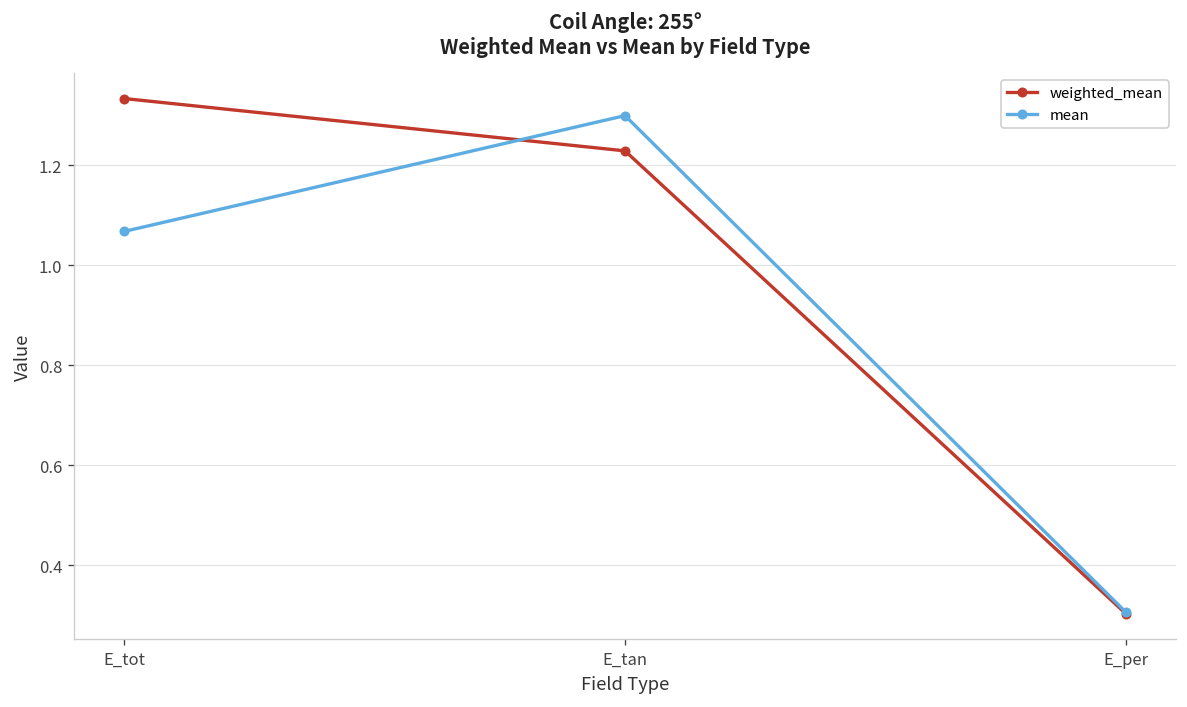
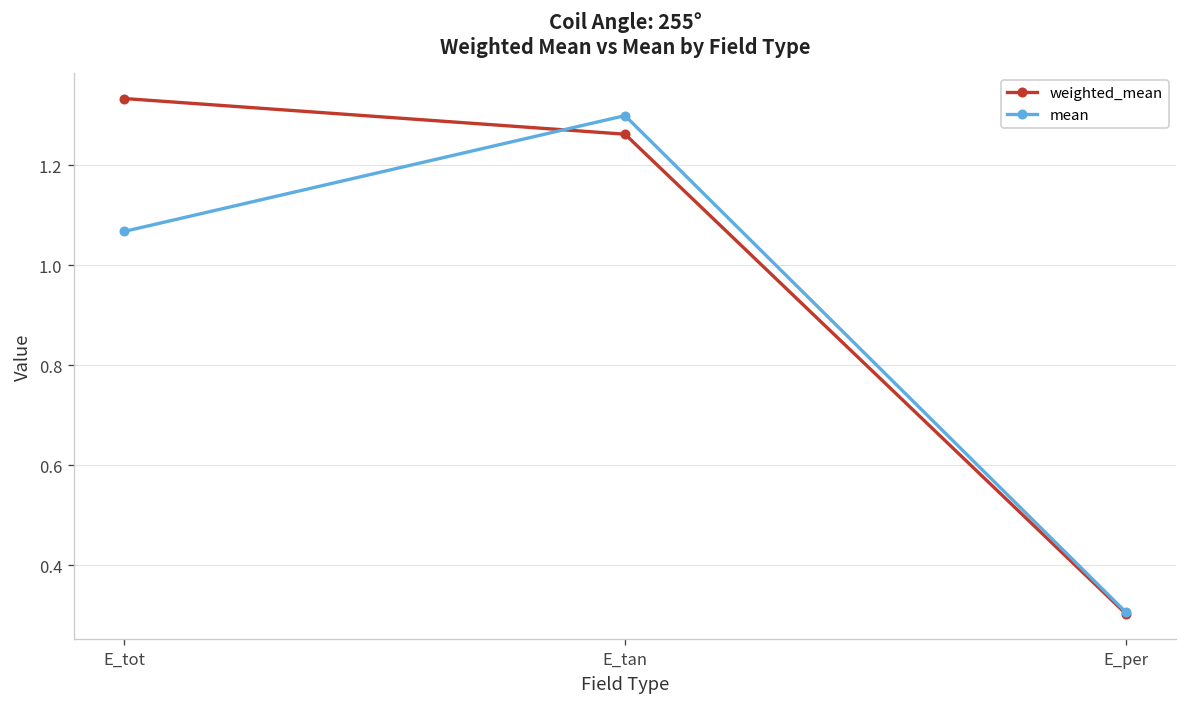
  {
    "weighted_mean": {
      "E_tot": 1.33,
-     "E_tan": 1.23
+     "E_tan": 1.26
    },
    "mean": {
      "E_tot": 1.07,
      "E_tan": 1.30
    }
  }
